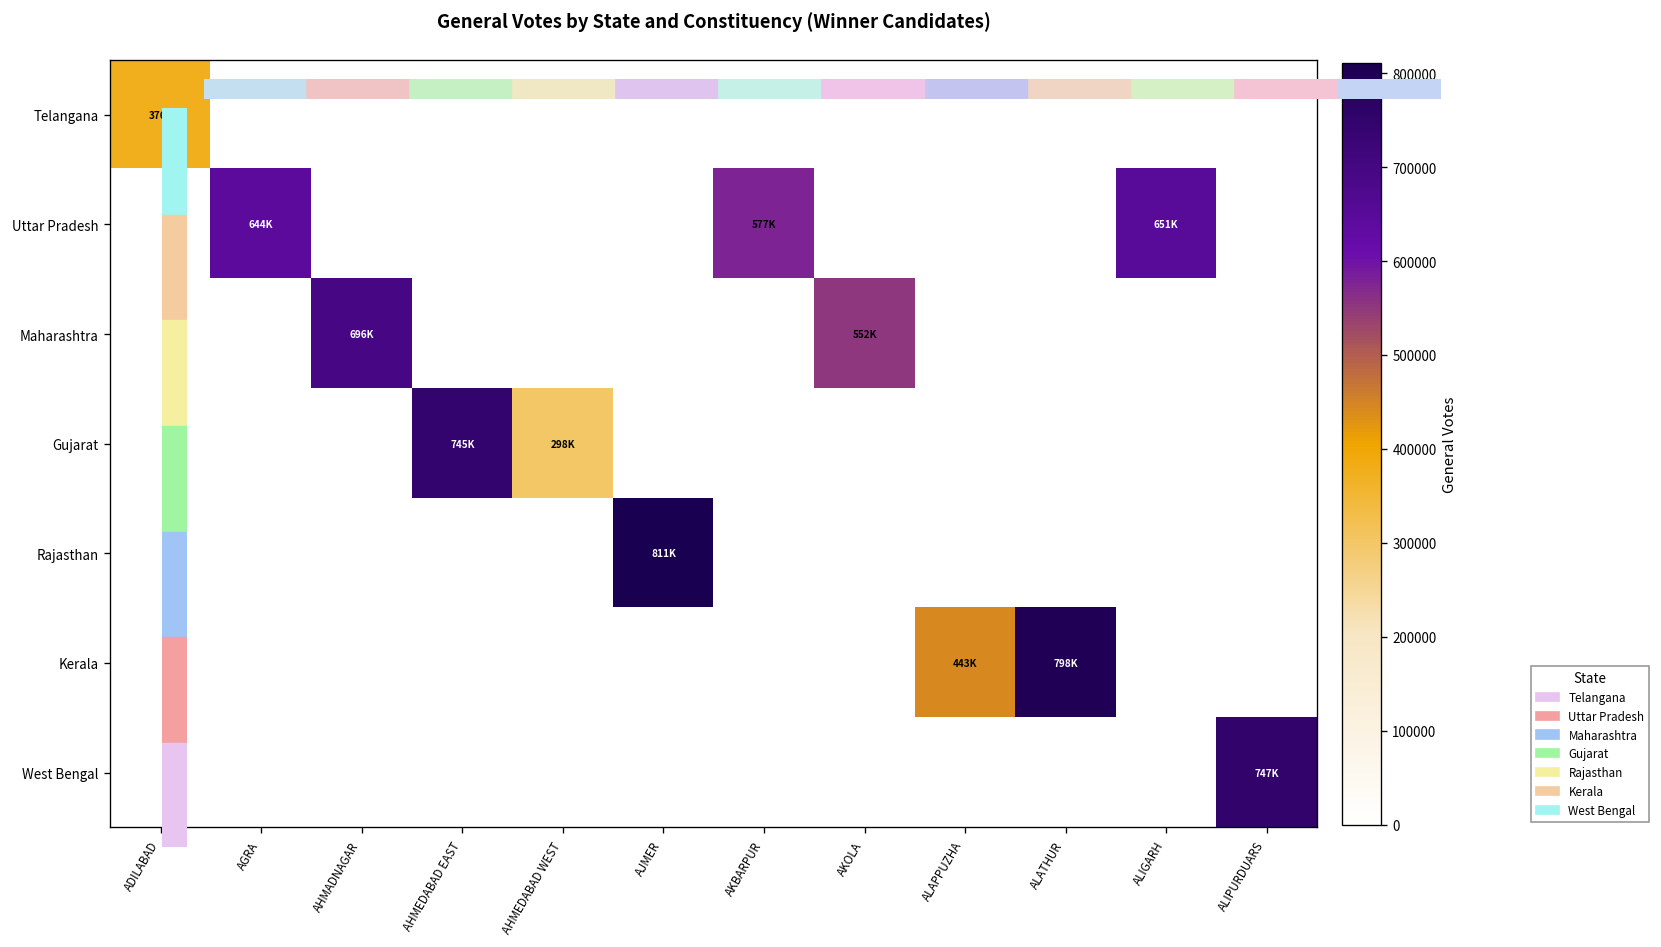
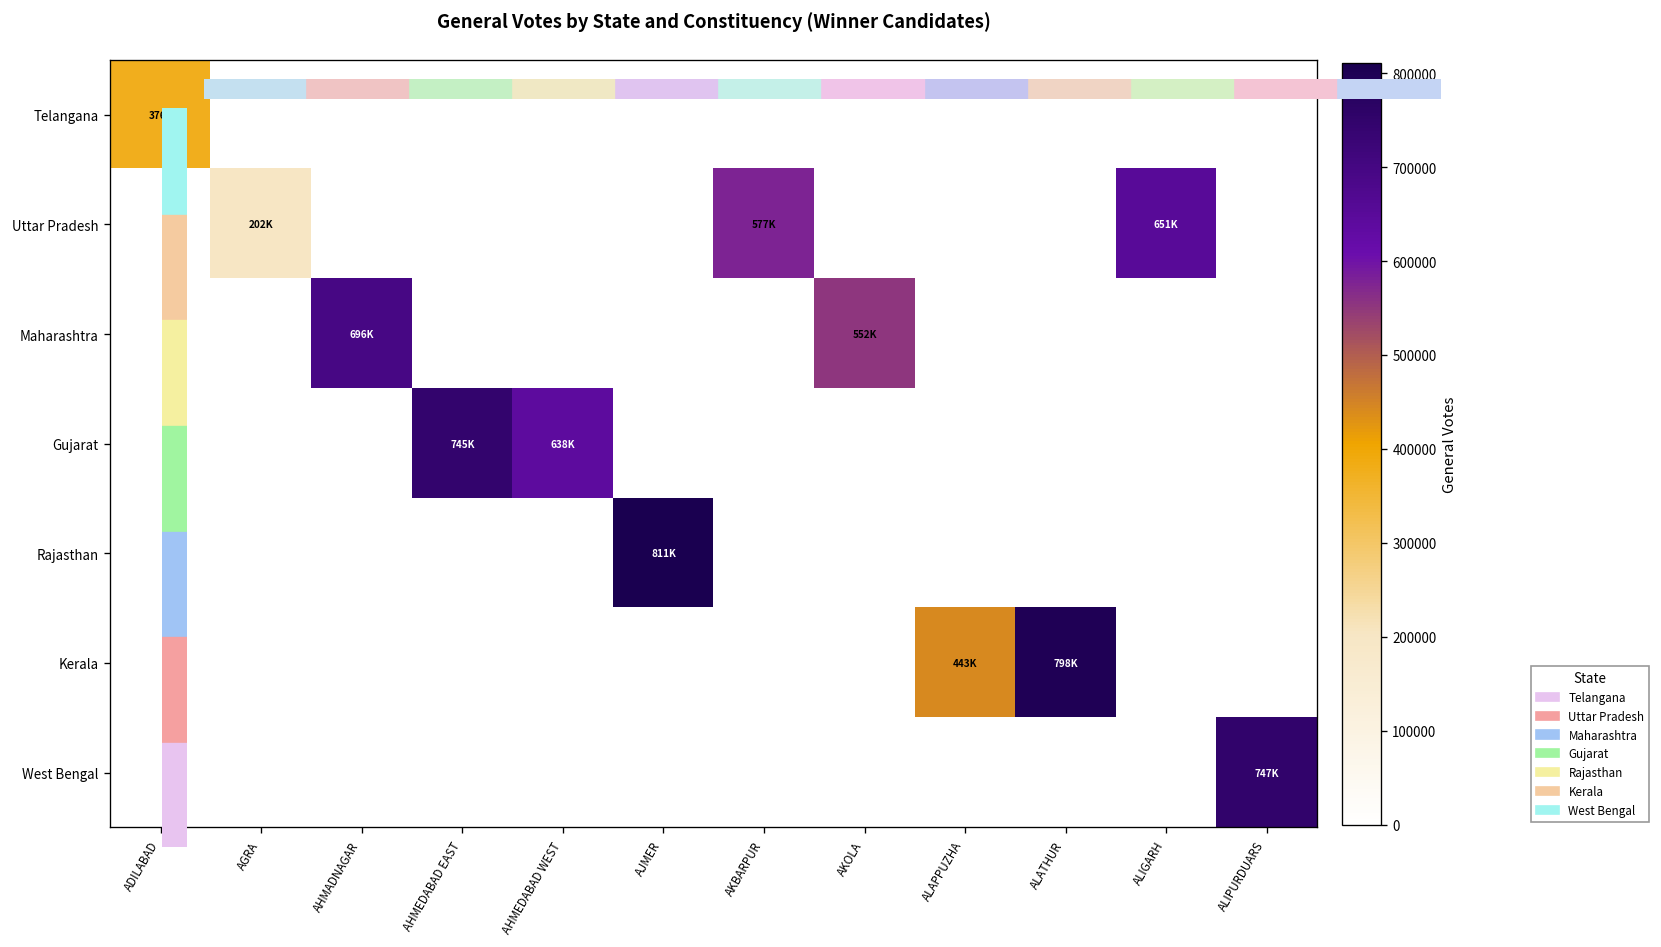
  {
    "Telangana": {
      "ADILABAD": "376K"
    },
    "Uttar Pradesh": {
-     "AGRA": "644K",
+     "AGRA": "202K",
      "AKBARPUR": "577K",
      "ALIGARH": "651K"
    },
    "Maharashtra": {
      "AHMADNAGAR": "696K",
      "AKOLA": "552K"
    },
    "Gujarat": {
      "AHMEDABAD EAST": "745K",
-     "AHMEDABAD WEST": "298K"
+     "AHMEDABAD WEST": "638K"
    },
    "Rajasthan": {
      "AJMER": "811K"
    },
    "Kerala": {
      "ALAPPUZHA": "443K",
      "ALATHUR": "798K"
    },
    "West Bengal": {
      "ALIPURDUARS": "747K"
    }
  }
